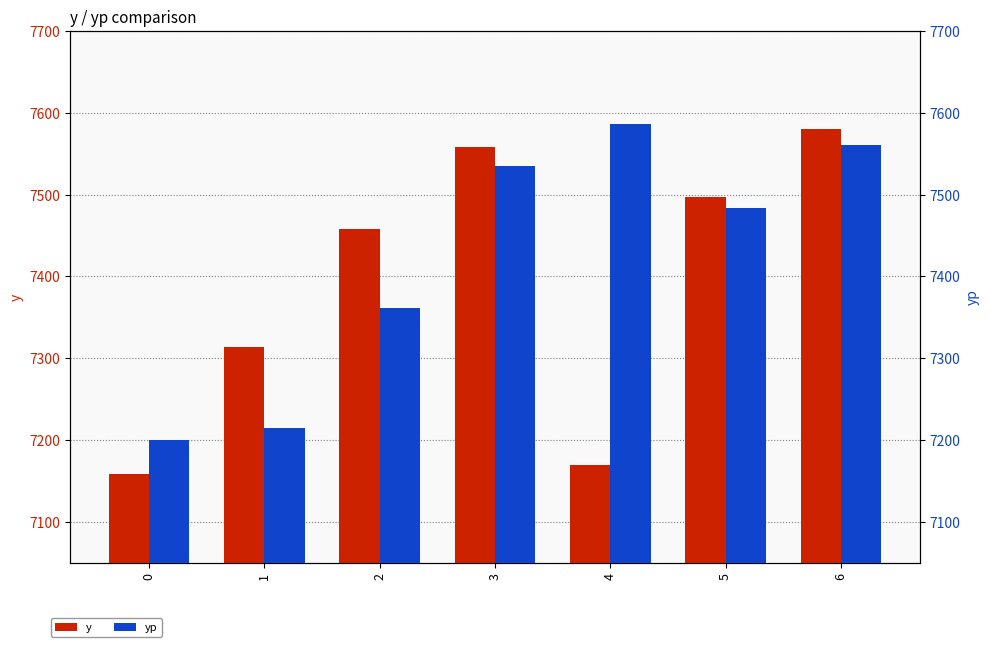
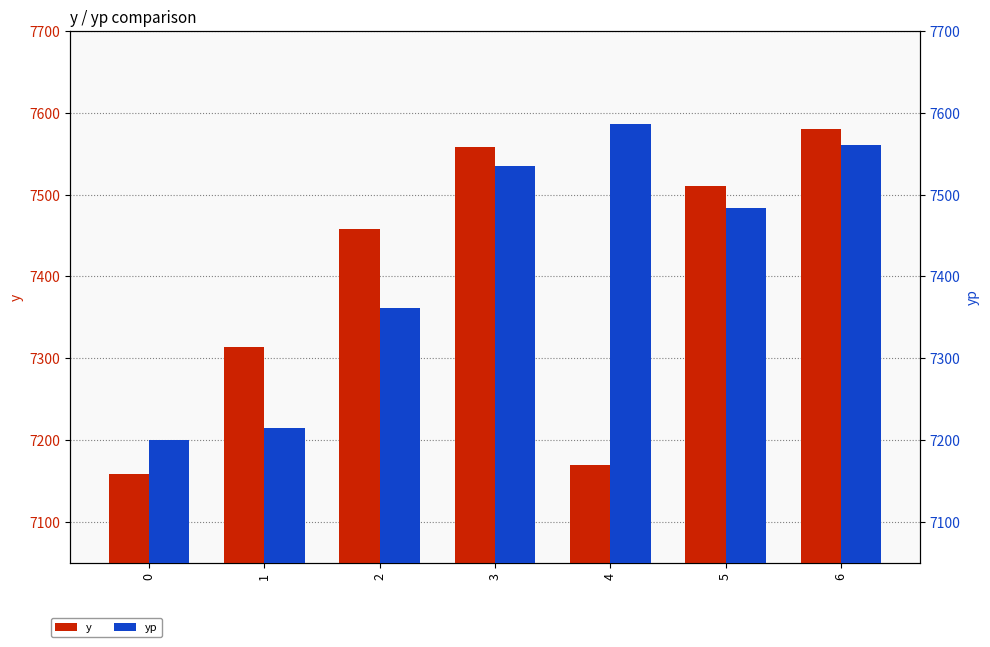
  {
    "y": {
      "0": 7160,
      "1": 7310,
      "2": 7460,
      "3": 7560,
      "4": 7170,
-     "5": 7500,
+     "5": 7510,
      "6": 7580
    },
    "yp": {
      "0": 7200,
      "1": 7210,
      "2": 7360,
      "3": 7530,
      "4": 7590,
      "5": 7480,
      "6": 7560
    }
  }
